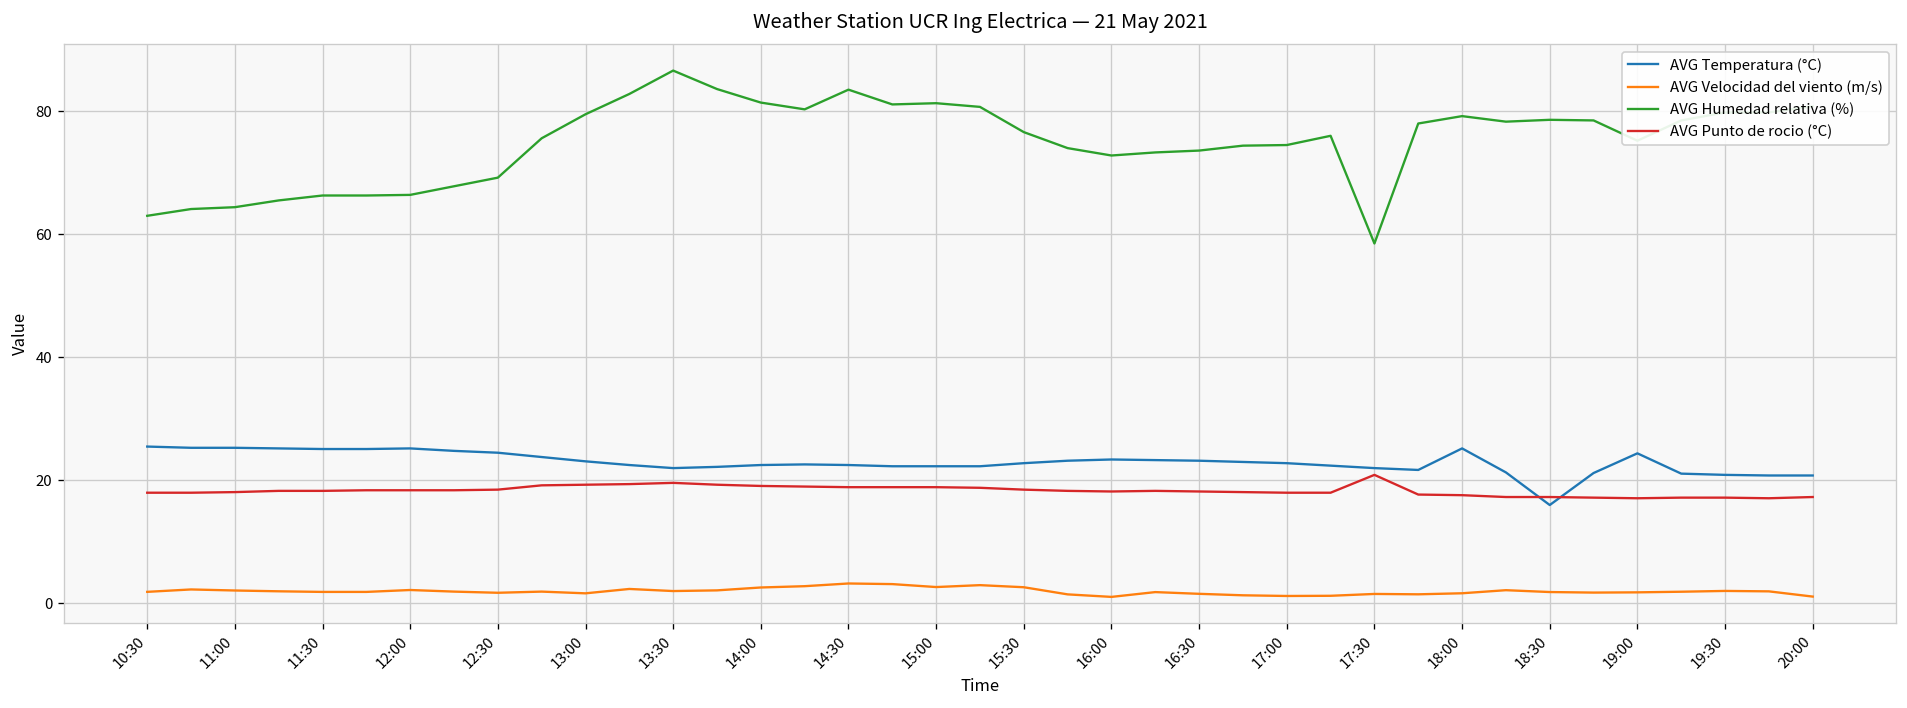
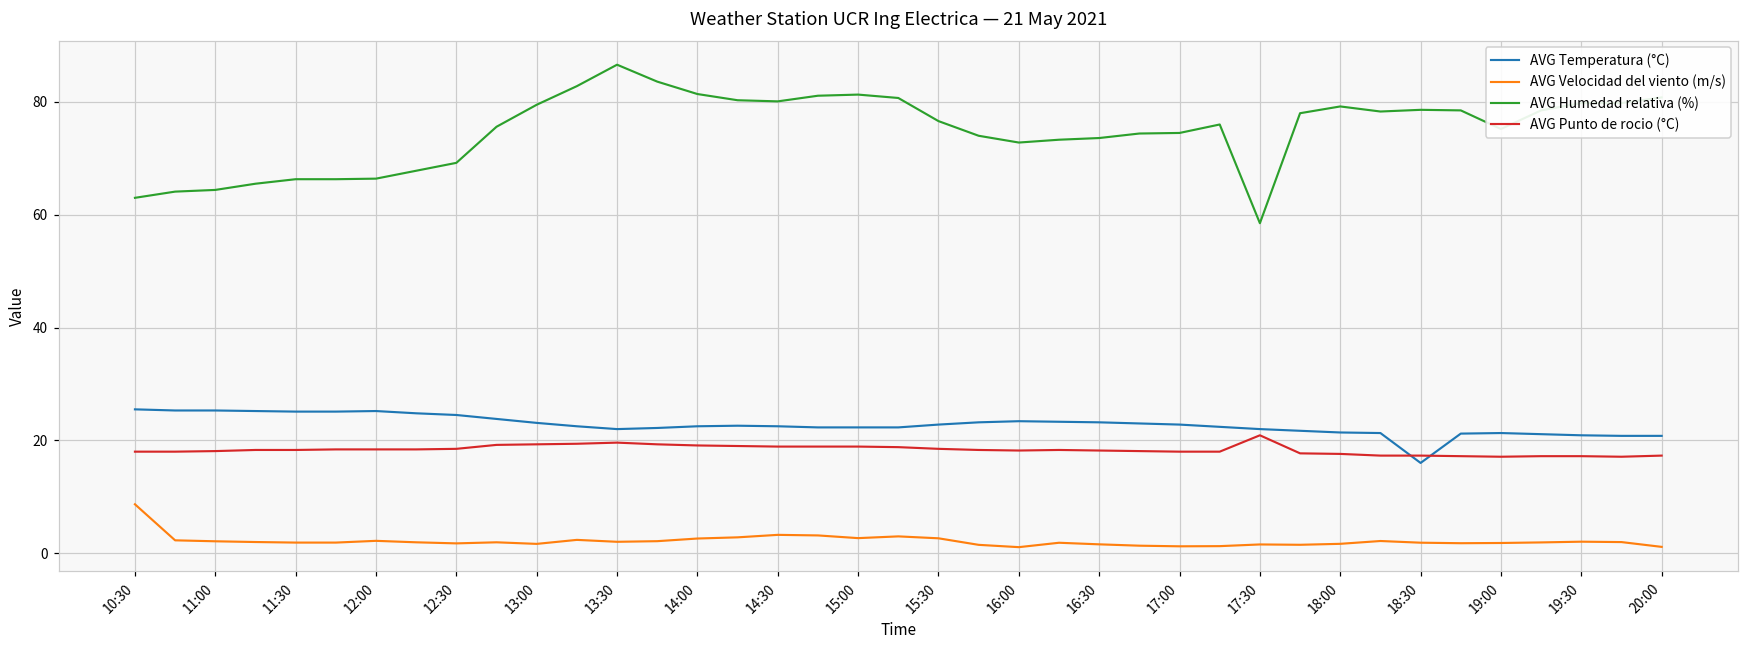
  {
    "AVG Temperatura (°C)": {
      "10:30": 26,
      "11:00": 25,
      "11:30": 25,
      "12:00": 25,
      "12:30": 25,
      "13:00": 23,
      "13:30": 22,
      "14:00": 23,
      "14:30": 23,
      "15:00": 22,
      "15:30": 23,
      "16:00": 23,
      "16:30": 23,
      "17:00": 23,
      "17:30": 22,
-     "18:00": 25,
+     "18:00": 21,
      "18:30": 16,
-     "19:00": 24,
+     "19:00": 21,
      "19:30": 21,
      "20:00": 21
    },
    "AVG Velocidad del viento (m/s)": {
-     "10:30": 2,
+     "10:30": 9,
      "11:00": 2,
      "11:30": 2,
      "12:00": 2,
      "12:30": 2,
      "13:00": 2,
      "13:30": 2,
      "14:00": 3,
      "14:30": 3,
      "15:00": 3,
      "15:30": 3,
      "16:00": 1,
      "16:30": 2,
      "17:00": 1,
      "17:30": 2,
      "18:00": 2,
      "18:30": 2,
      "19:00": 2,
      "19:30": 2,
      "20:00": 1
    },
    "AVG Humedad relativa (%)": {
      "10:30": 63,
      "11:00": 64,
      "11:30": 66,
      "12:00": 66,
      "12:30": 69,
      "13:00": 80,
      "13:30": 87,
      "14:00": 81,
-     "14:30": 84,
+     "14:30": 80,
      "15:00": 81,
      "15:30": 77,
      "16:00": 73,
      "16:30": 74,
      "17:00": 75,
      "17:30": 59,
      "18:00": 79,
      "18:30": 79
    },
    "AVG Punto de rocio (°C)": {
      "10:30": 18,
      "11:00": 18,
      "11:30": 18,
      "12:00": 18,
      "12:30": 19,
      "13:00": 19,
      "13:30": 20,
      "14:00": 19,
      "14:30": 19,
      "15:00": 19,
      "15:30": 19,
      "16:00": 18,
      "16:30": 18,
      "17:00": 18,
      "17:30": 21,
      "18:00": 18,
      "18:30": 17,
      "19:00": 17,
      "19:30": 17,
      "20:00": 17
    }
  }
